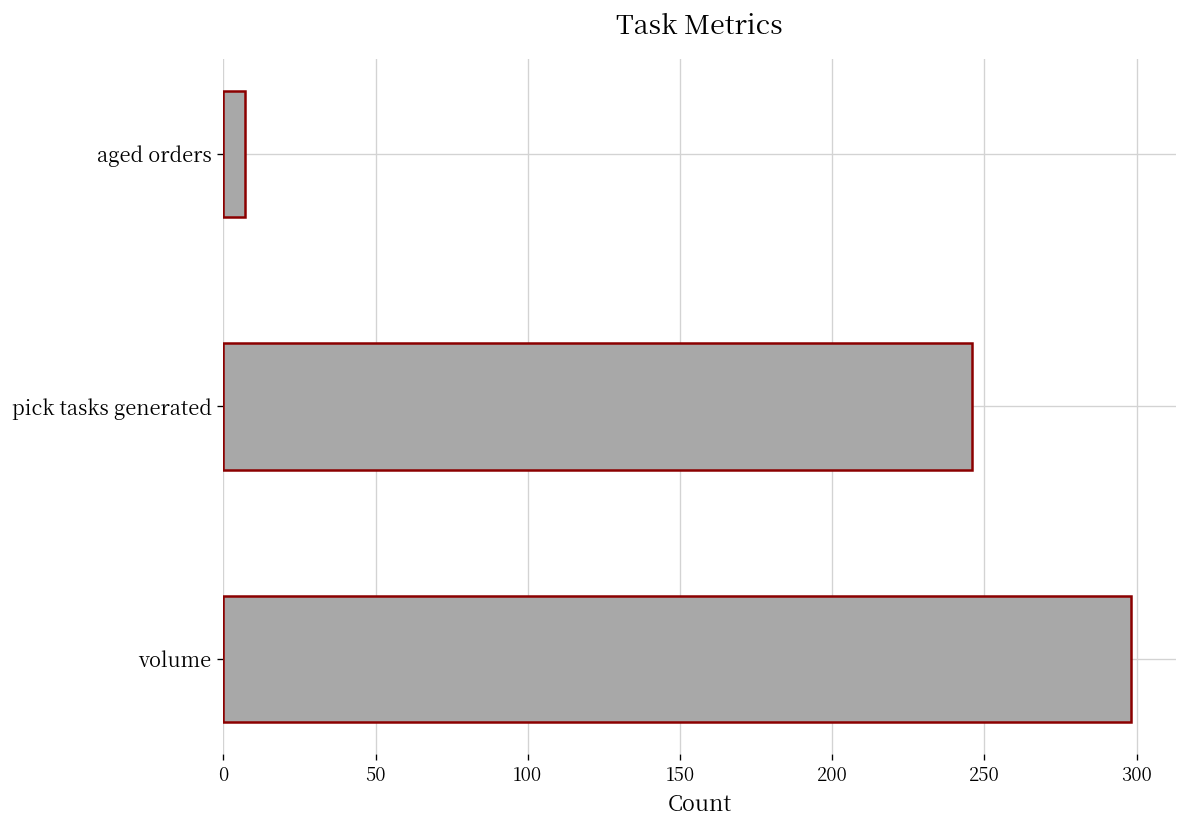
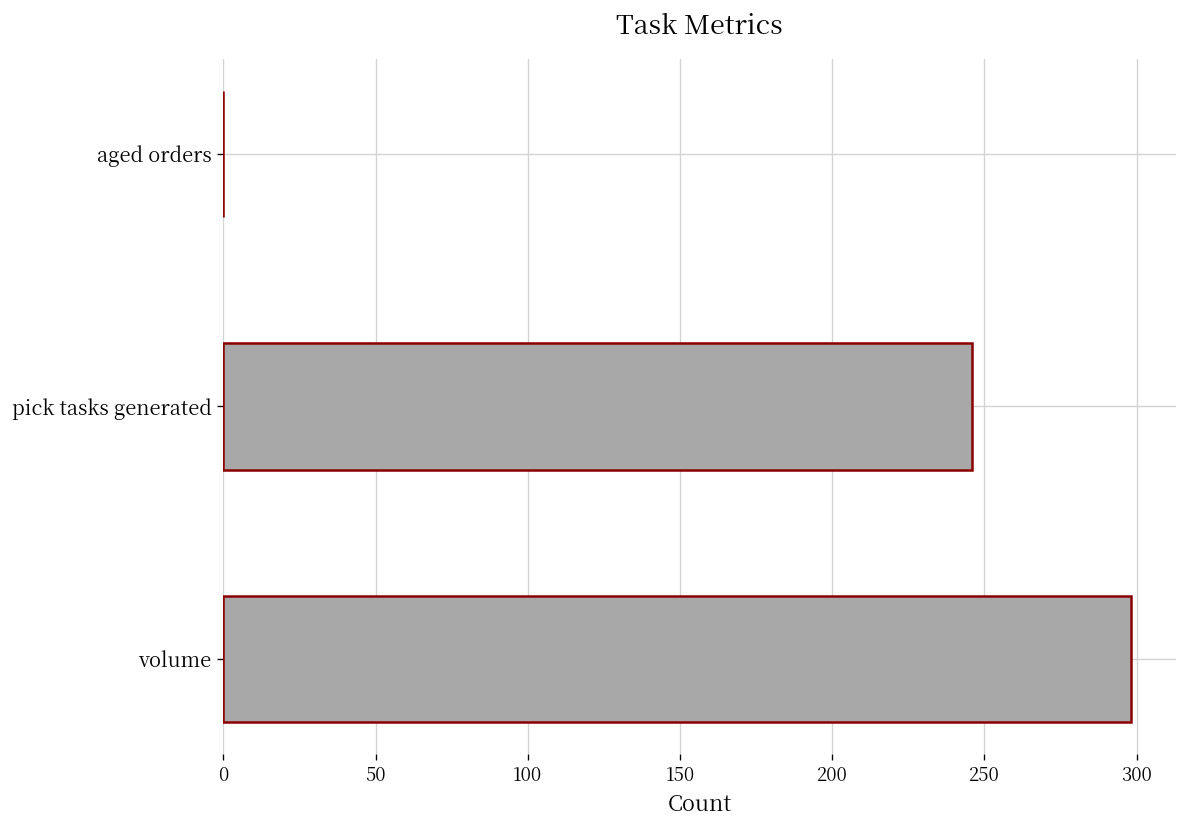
  {
-   "aged orders": 7,
+   "aged orders": 0,
    "pick tasks generated": 246,
    "volume": 298
  }
